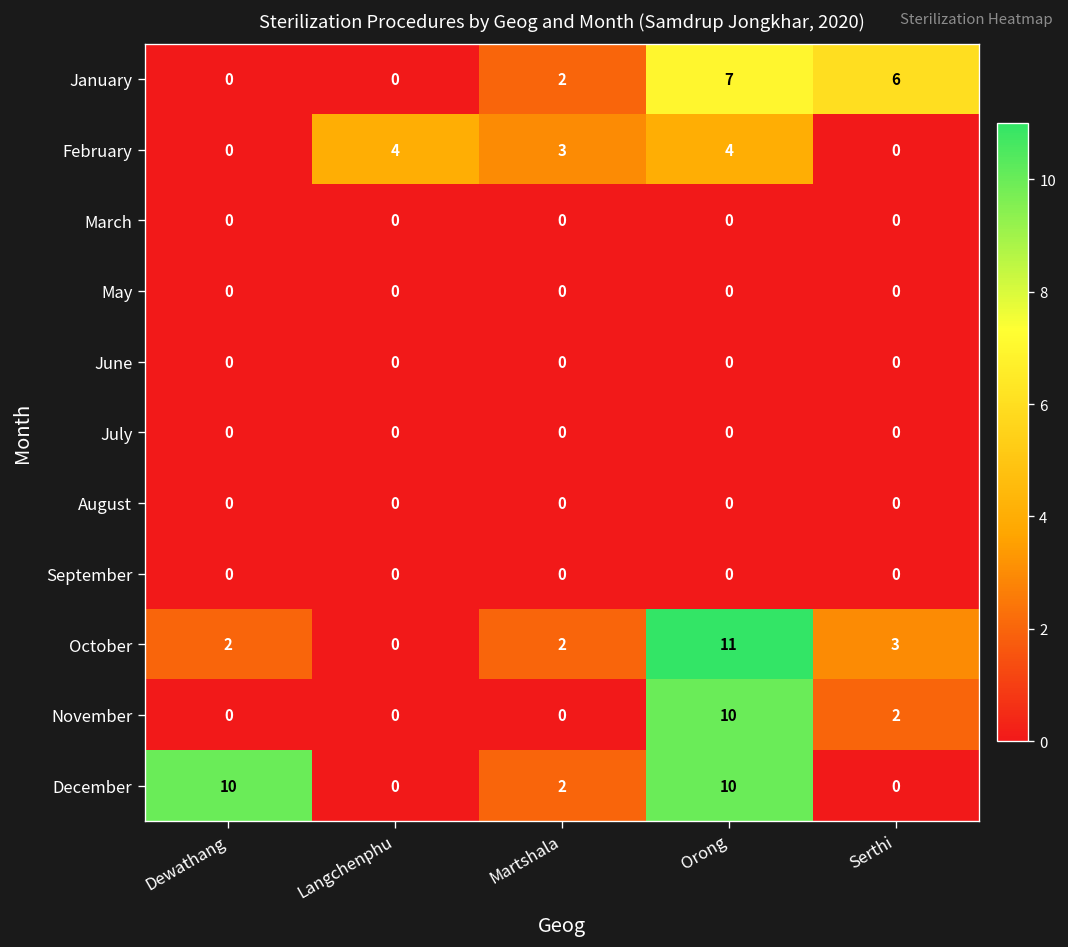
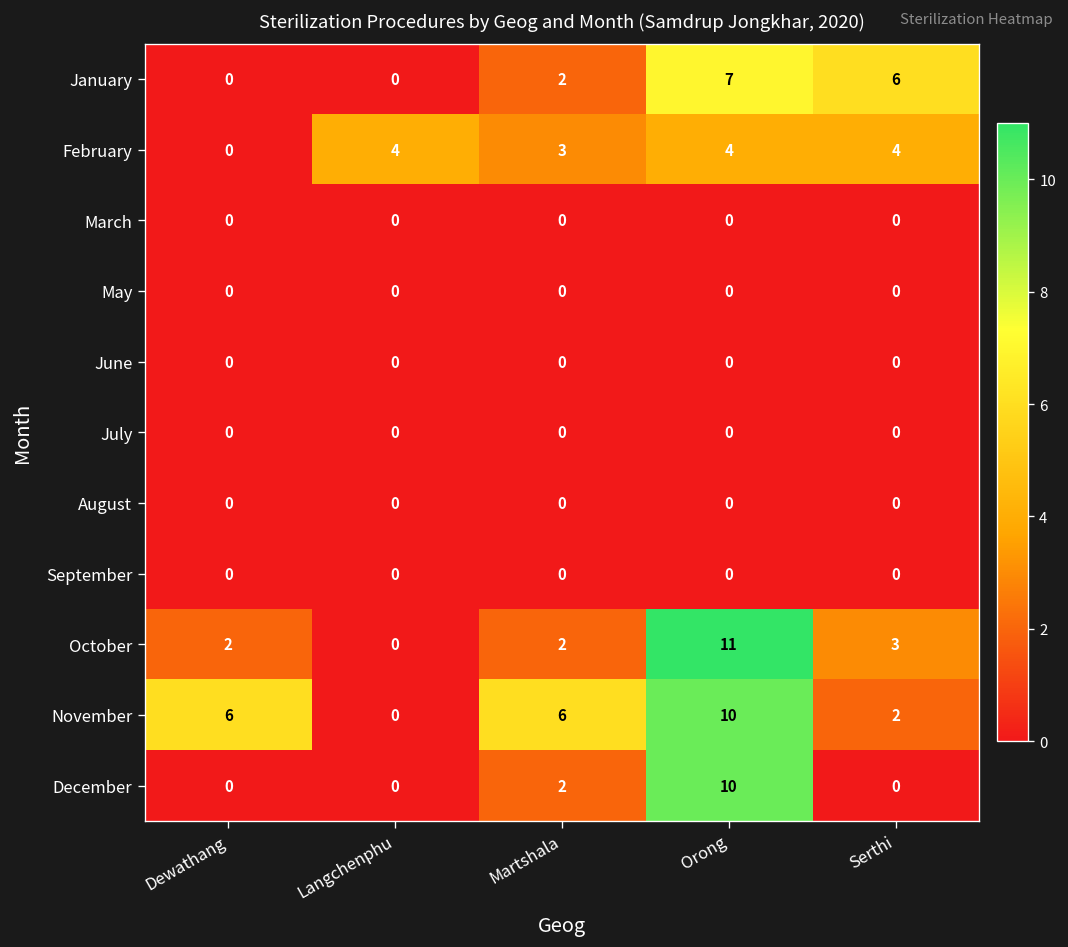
  {
    "January": {
      "Dewathang": 0,
      "Langchenphu": 0,
      "Martshala": 2,
      "Orong": 7,
      "Serthi": 6
    },
    "February": {
      "Dewathang": 0,
      "Langchenphu": 4,
      "Martshala": 3,
      "Orong": 4,
-     "Serthi": 0
+     "Serthi": 4
    },
    "March": {
      "Dewathang": 0,
      "Langchenphu": 0,
      "Martshala": 0,
      "Orong": 0,
      "Serthi": 0
    },
    "May": {
      "Dewathang": 0,
      "Langchenphu": 0,
      "Martshala": 0,
      "Orong": 0,
      "Serthi": 0
    },
    "June": {
      "Dewathang": 0,
      "Langchenphu": 0,
      "Martshala": 0,
      "Orong": 0,
      "Serthi": 0
    },
    "July": {
      "Dewathang": 0,
      "Langchenphu": 0,
      "Martshala": 0,
      "Orong": 0,
      "Serthi": 0
    },
    "August": {
      "Dewathang": 0,
      "Langchenphu": 0,
      "Martshala": 0,
      "Orong": 0,
      "Serthi": 0
    },
    "September": {
      "Dewathang": 0,
      "Langchenphu": 0,
      "Martshala": 0,
      "Orong": 0,
      "Serthi": 0
    },
    "October": {
      "Dewathang": 2,
      "Langchenphu": 0,
      "Martshala": 2,
      "Orong": 11,
      "Serthi": 3
    },
    "November": {
-     "Dewathang": 0,
+     "Dewathang": 6,
      "Langchenphu": 0,
-     "Martshala": 0,
+     "Martshala": 6,
      "Orong": 10,
      "Serthi": 2
    },
    "December": {
-     "Dewathang": 10,
+     "Dewathang": 0,
      "Langchenphu": 0,
      "Martshala": 2,
      "Orong": 10,
      "Serthi": 0
    }
  }
